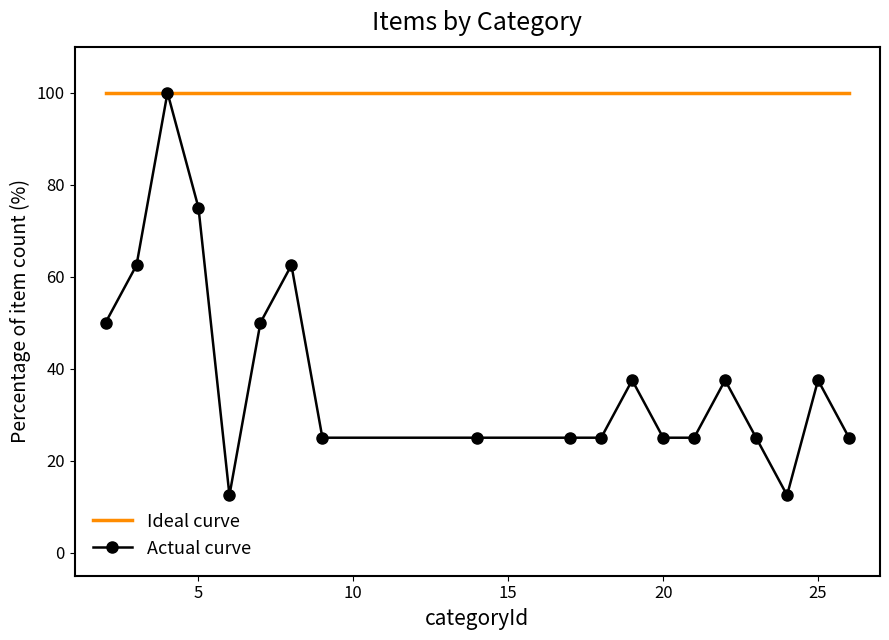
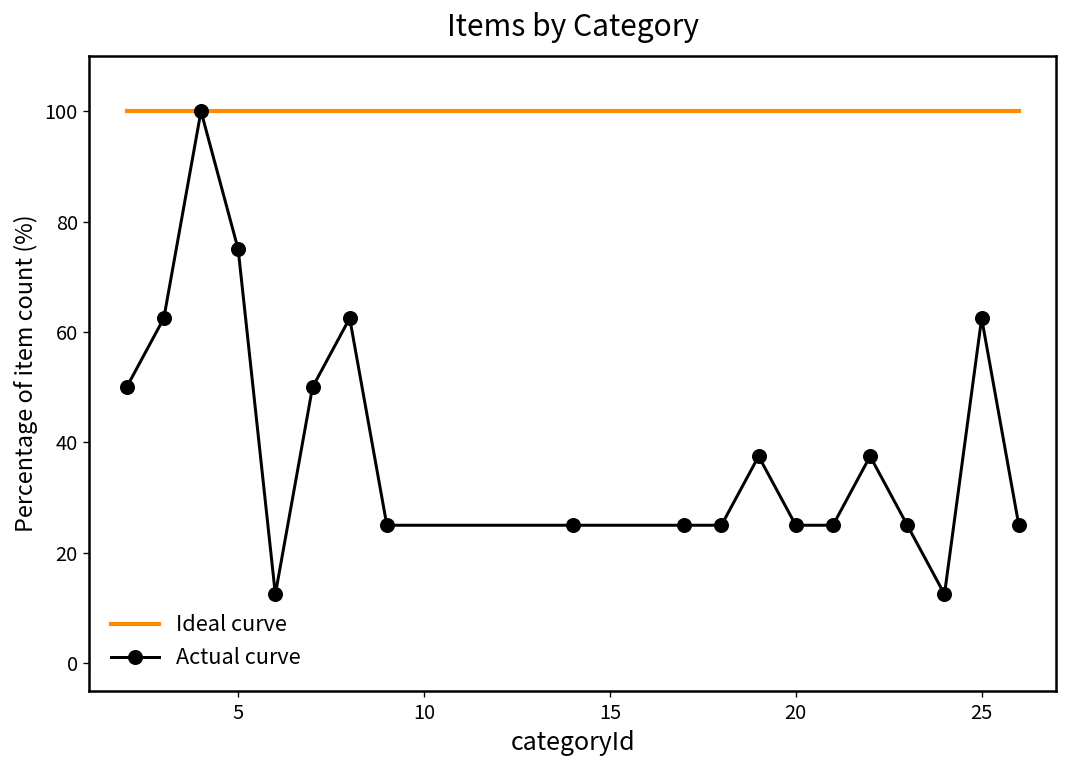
  {
    "Ideal curve": {
      "5": 100,
      "20": 100,
      "25": 100
    },
    "Actual curve": {
      "5": 75,
      "20": 25,
-     "25": 38
+     "25": 63
    }
  }
